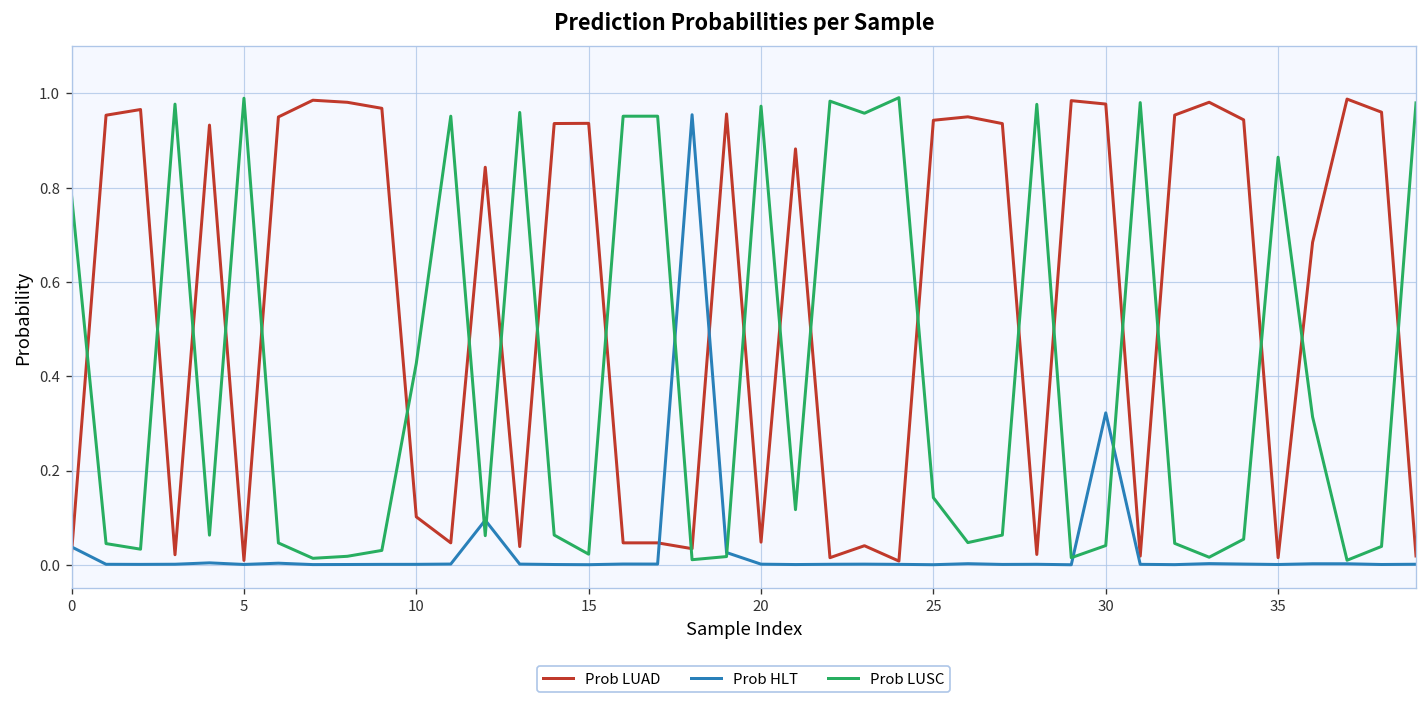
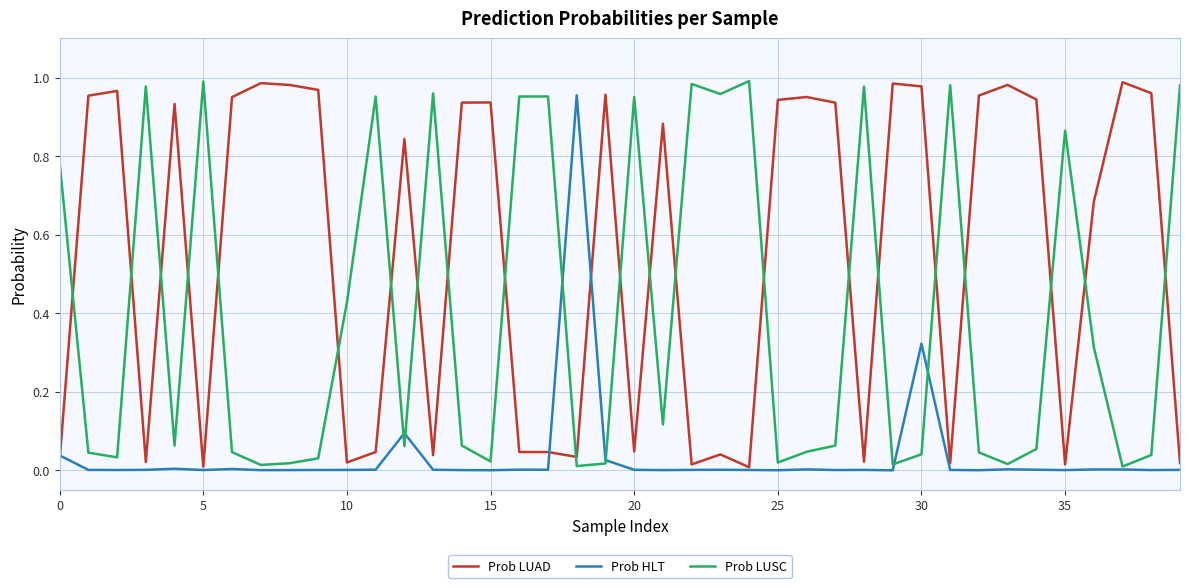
  {
    "Prob LUAD": {
      "0": 0.03,
      "5": 0.01,
-     "10": 0.10,
+     "10": 0.02,
      "15": 0.94,
      "20": 0.05,
      "25": 0.94,
      "30": 0.98,
      "35": 0.02
    },
    "Prob HLT": {
      "0": 0.04,
      "5": 0.00,
      "10": 0.00,
      "15": 0.00,
      "20": 0.00,
      "25": 0.00,
      "30": 0.32,
      "35": 0.00
    },
    "Prob LUSC": {
      "0": 0.78,
      "5": 0.99,
      "10": 0.43,
      "15": 0.02,
-     "20": 0.97,
-     "25": 0.14,
+     "20": 0.95,
+     "25": 0.02,
      "30": 0.04,
      "35": 0.86
    }
  }
